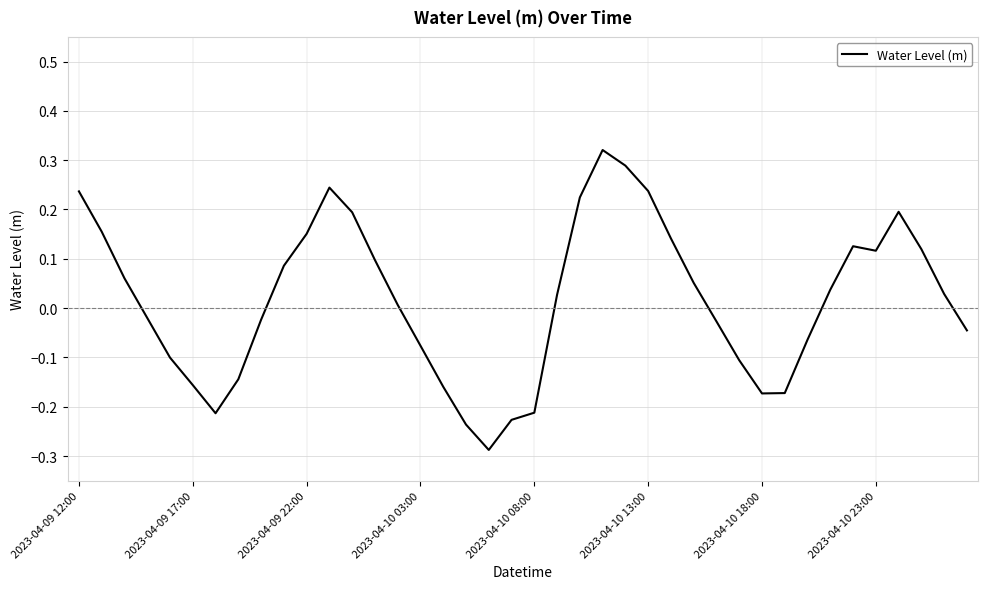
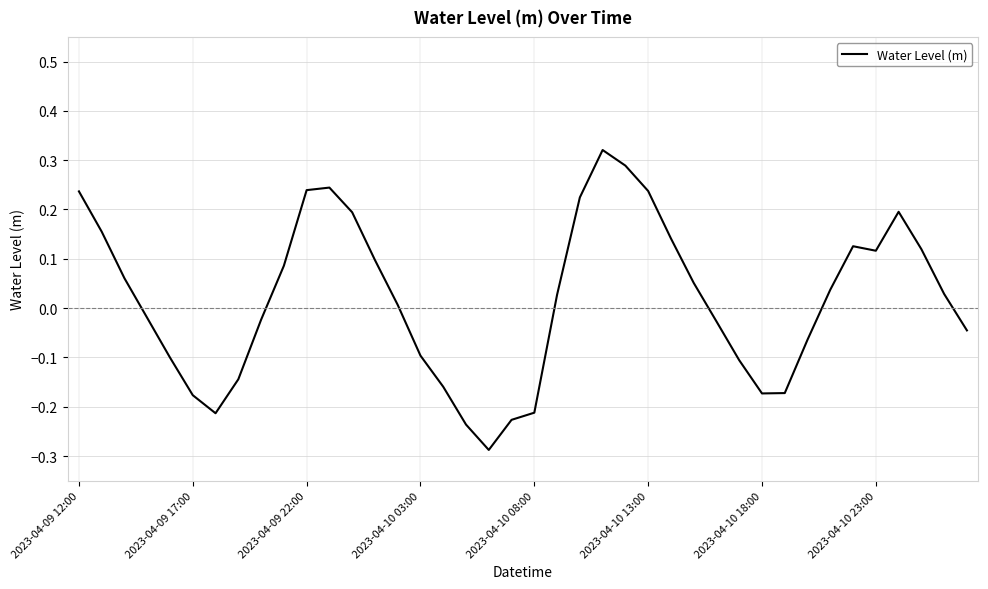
  {
    "2023-04-09 12:00": 0.24,
-   "2023-04-09 17:00": -0.16,
-   "2023-04-09 22:00": 0.15,
-   "2023-04-10 03:00": -0.08,
+   "2023-04-09 17:00": -0.18,
+   "2023-04-09 22:00": 0.24,
+   "2023-04-10 03:00": -0.10,
    "2023-04-10 08:00": -0.21,
    "2023-04-10 13:00": 0.24,
    "2023-04-10 18:00": -0.17,
    "2023-04-10 23:00": 0.12
  }
